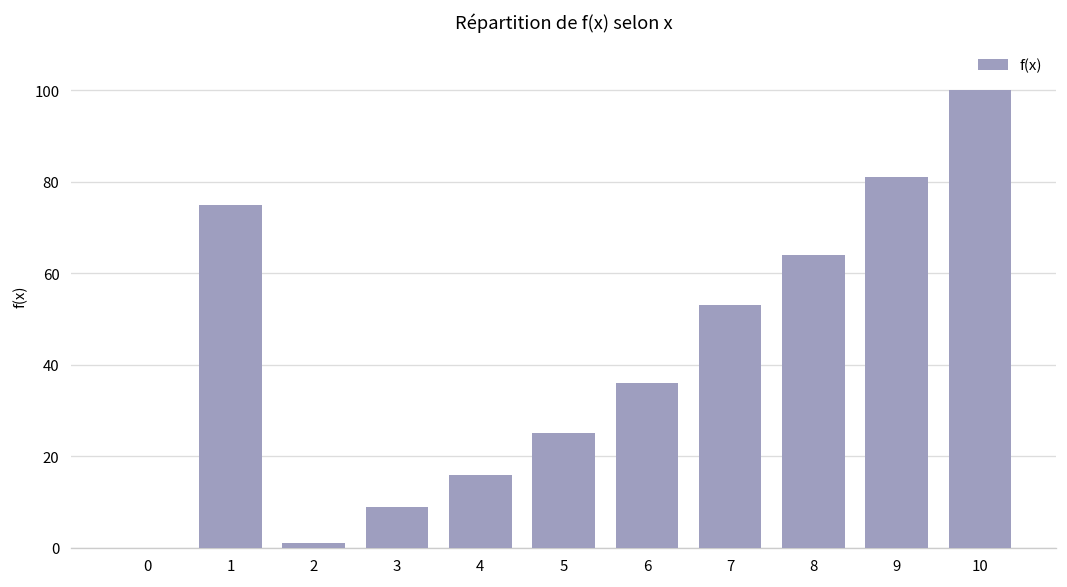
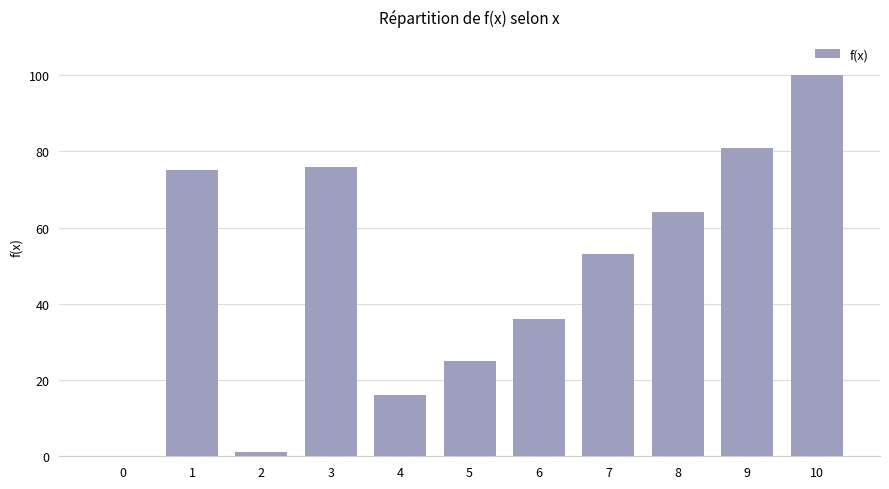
  {
    "0": 0,
    "1": 75,
    "2": 1,
-   "3": 9,
+   "3": 76,
    "4": 16,
    "5": 25,
    "6": 36,
    "7": 53,
    "8": 64,
    "9": 81,
    "10": 100
  }
